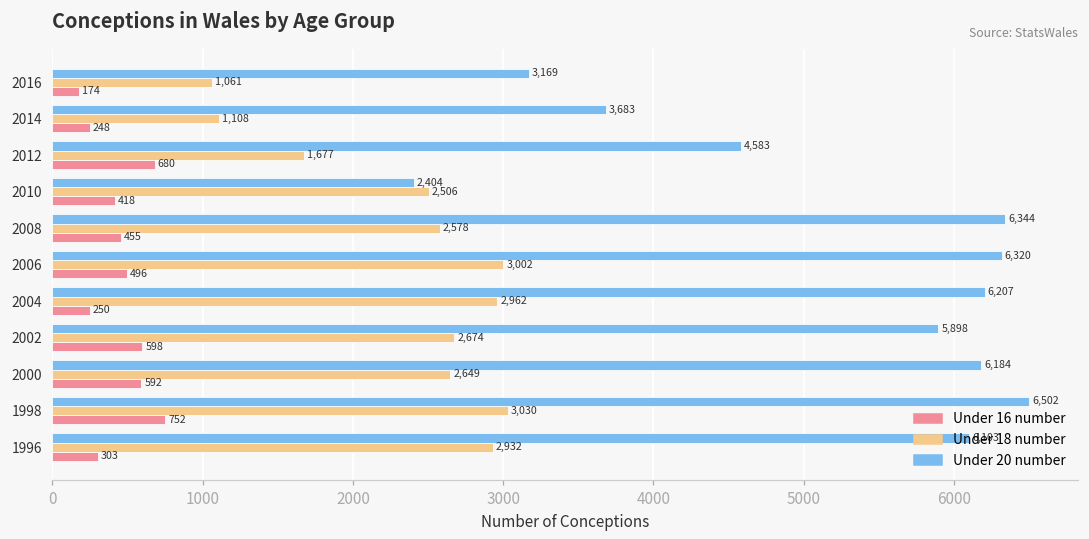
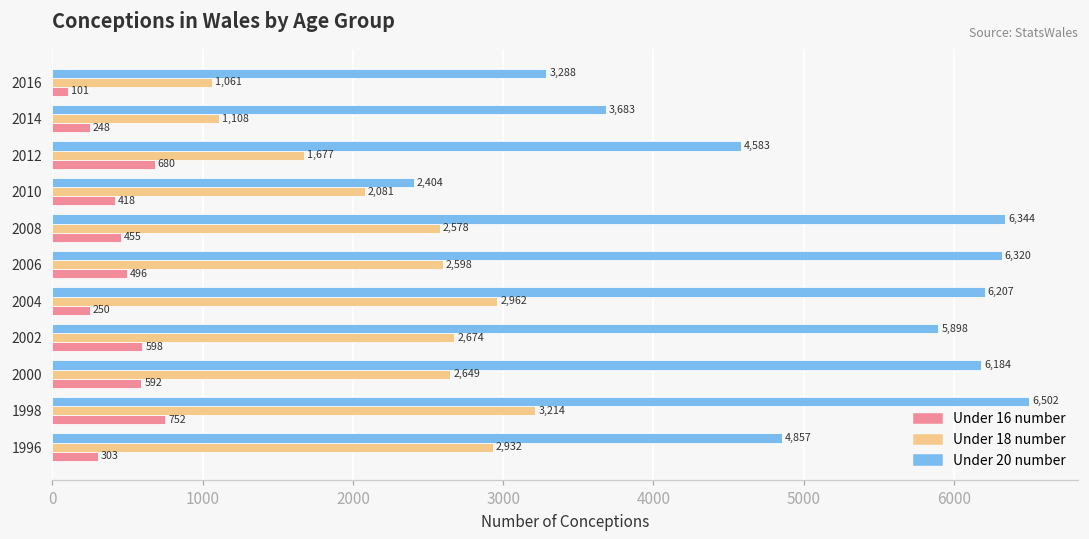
  {
    "Under 16 number": {
-     "2016": "174",
+     "2016": "101",
      "2014": "248",
      "2012": "680",
      "2010": "418",
      "2008": "455",
      "2006": "496",
      "2004": "250",
      "2002": "598",
      "2000": "592",
      "1998": "752",
      "1996": "303"
    },
    "Under 18 number": {
      "2016": "1,061",
      "2014": "1,108",
      "2012": "1,677",
-     "2010": "2,506",
+     "2010": "2,081",
      "2008": "2,578",
-     "2006": "3,002",
+     "2006": "2,598",
      "2004": "2,962",
      "2002": "2,674",
      "2000": "2,649",
-     "1998": "3,030",
+     "1998": "3,214",
      "1996": "2,932"
    },
    "Under 20 number": {
-     "2016": "3,169",
+     "2016": "3,288",
      "2014": "3,683",
      "2012": "4,583",
      "2010": "2,404",
      "2008": "6,344",
      "2006": "6,320",
      "2004": "6,207",
      "2002": "5,898",
      "2000": "6,184",
      "1998": "6,502",
-     "1996": "6,103"
+     "1996": "4,857"
    }
  }
